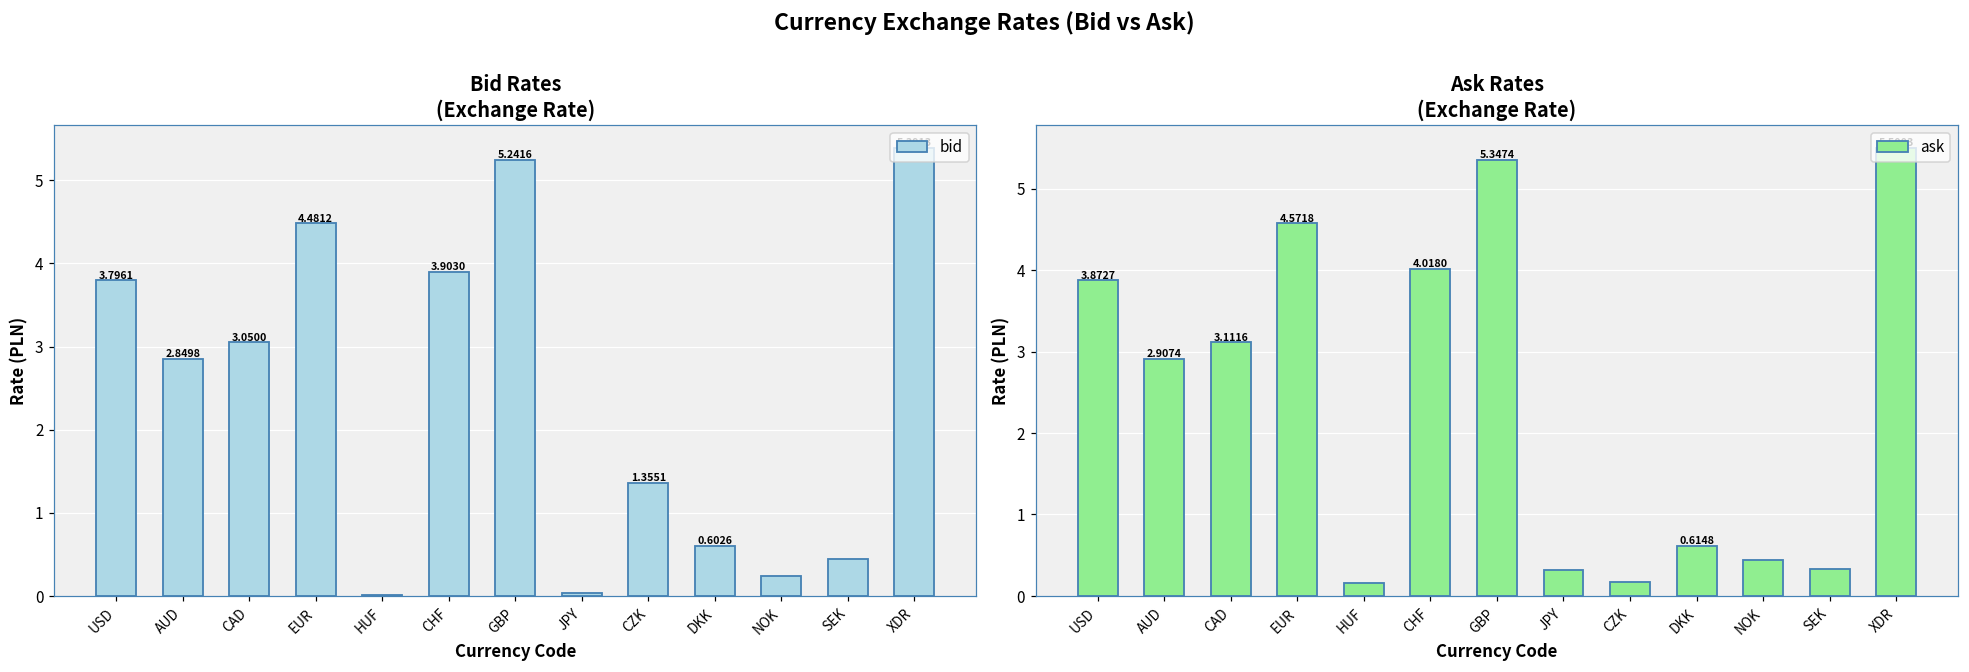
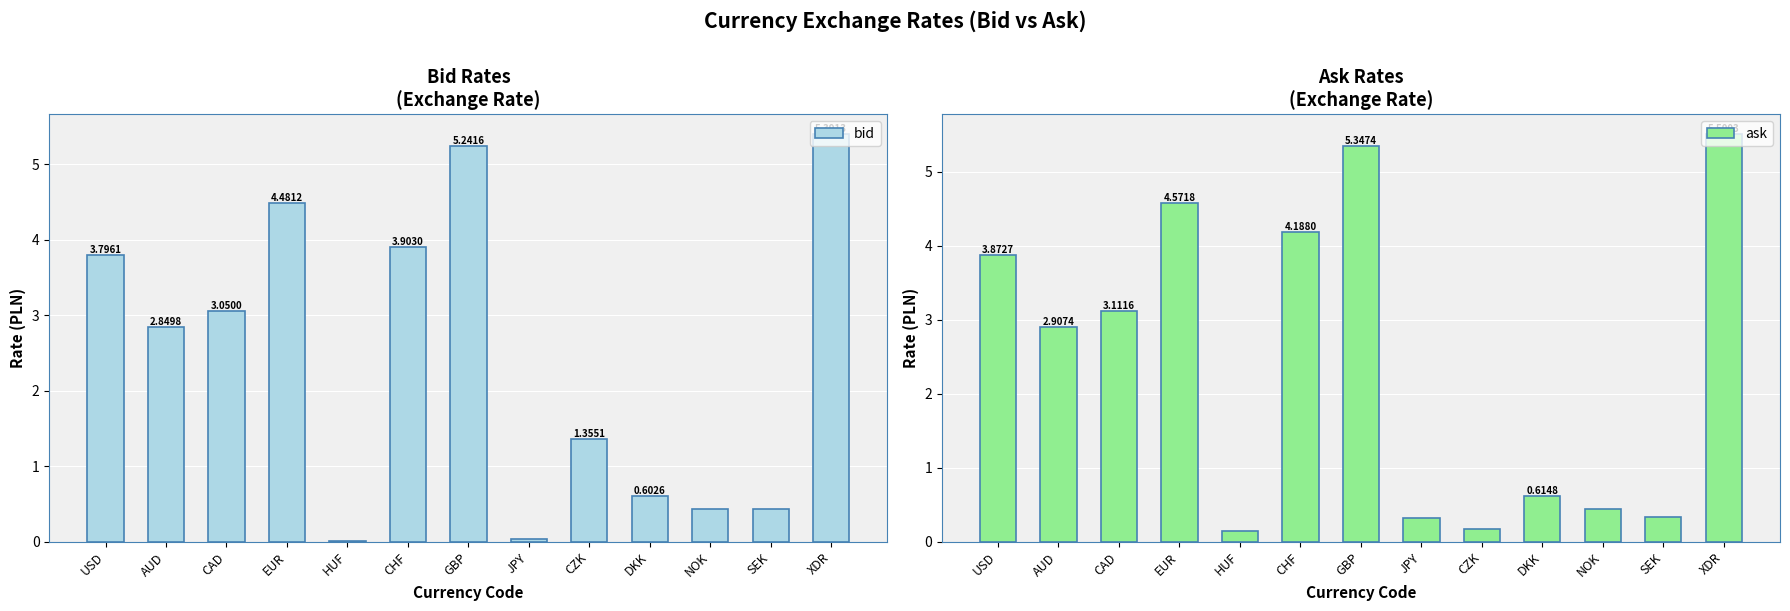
  {
    "Bid Rates (Exchange Rate)": {
      "JPY": 0.0,
-     "NOK": 0.2,
+     "NOK": 0.4,
      "SEK": 0.4
    },
    "Ask Rates (Exchange Rate)": {
      "USD": 3.8727,
      "AUD": 2.9074,
      "CAD": 3.1116,
      "EUR": 4.5718,
-     "CHF": 4.0180,
+     "CHF": 4.1880,
      "GBP": 5.3474,
      "DKK": 0.6148
    }
  }
